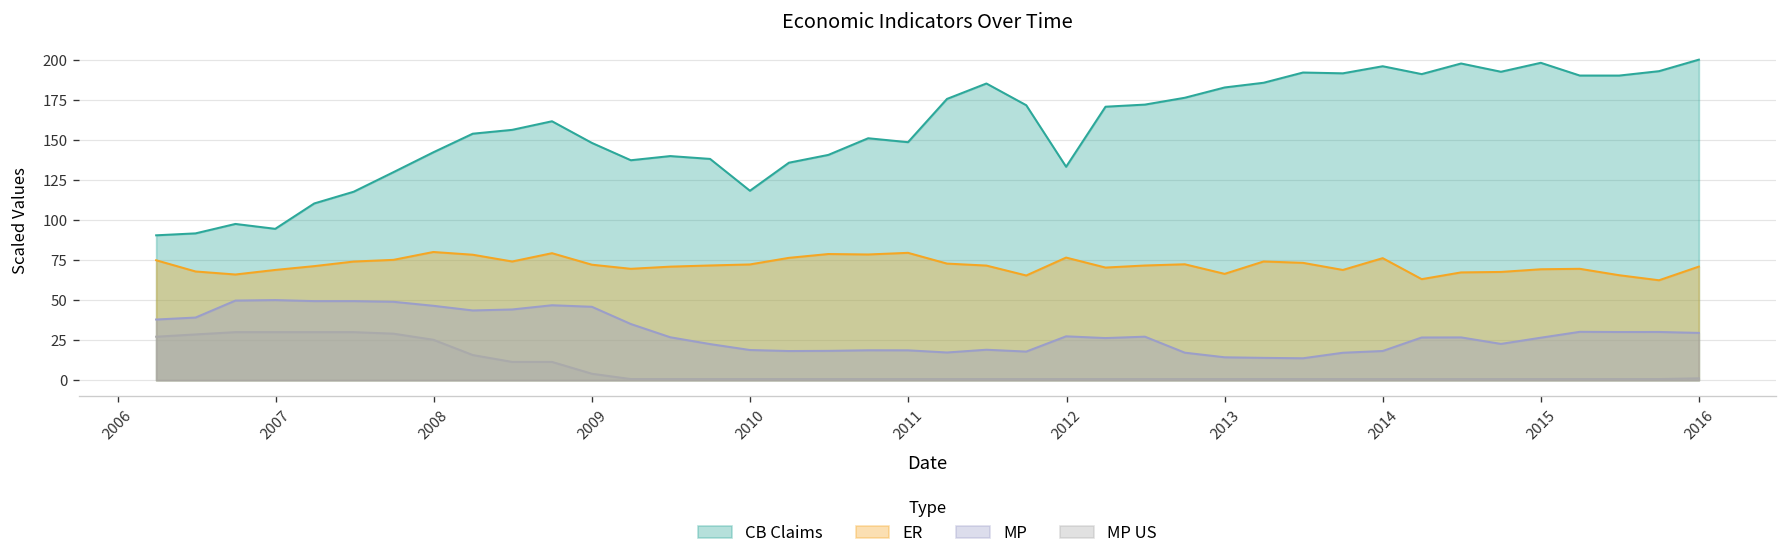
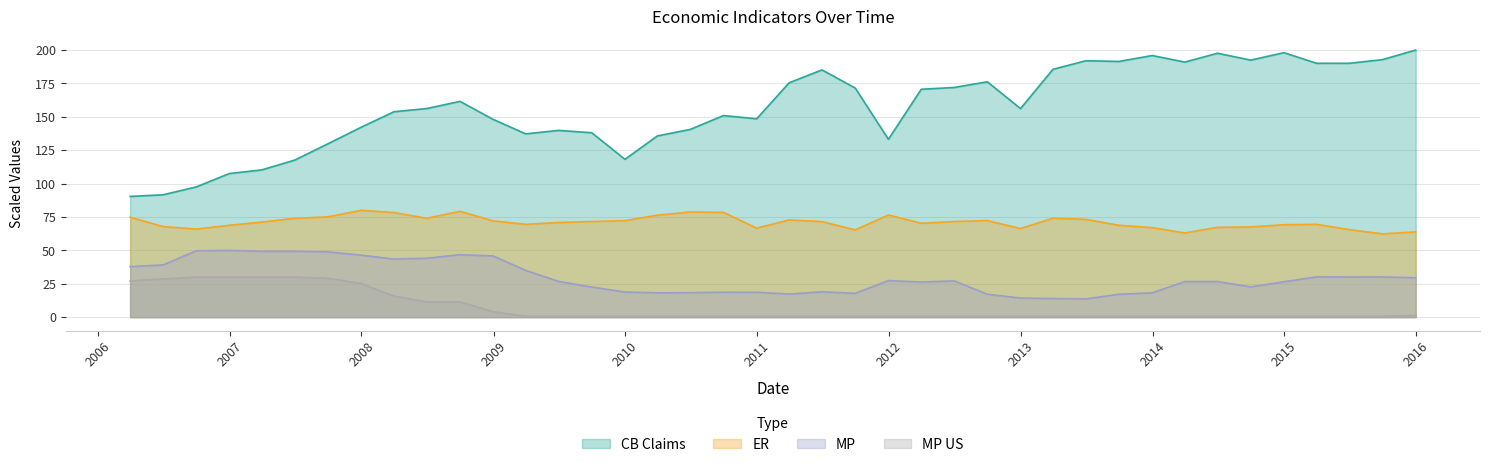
  {
    "CB Claims": {
-     "2007": 94,
+     "2007": 108,
      "2008": 142,
      "2009": 148,
      "2010": 118,
      "2011": 149,
      "2012": 133,
-     "2013": 183,
+     "2013": 156,
      "2014": 196,
      "2015": 198,
      "2016": 200
    },
    "ER": {
      "2007": 69,
      "2008": 80,
      "2009": 72,
      "2010": 72,
-     "2011": 79,
+     "2011": 67,
      "2012": 77,
      "2013": 66,
-     "2014": 76,
+     "2014": 67,
      "2015": 69,
-     "2016": 71
+     "2016": 64
    }
  }
